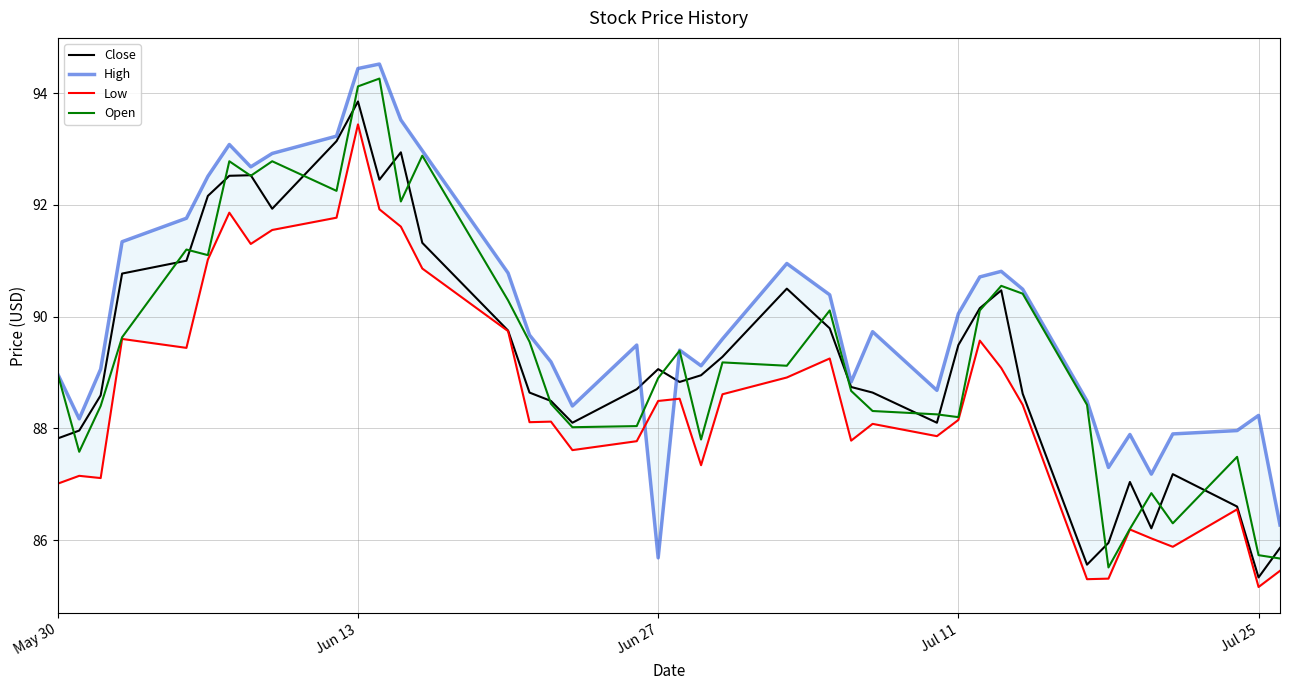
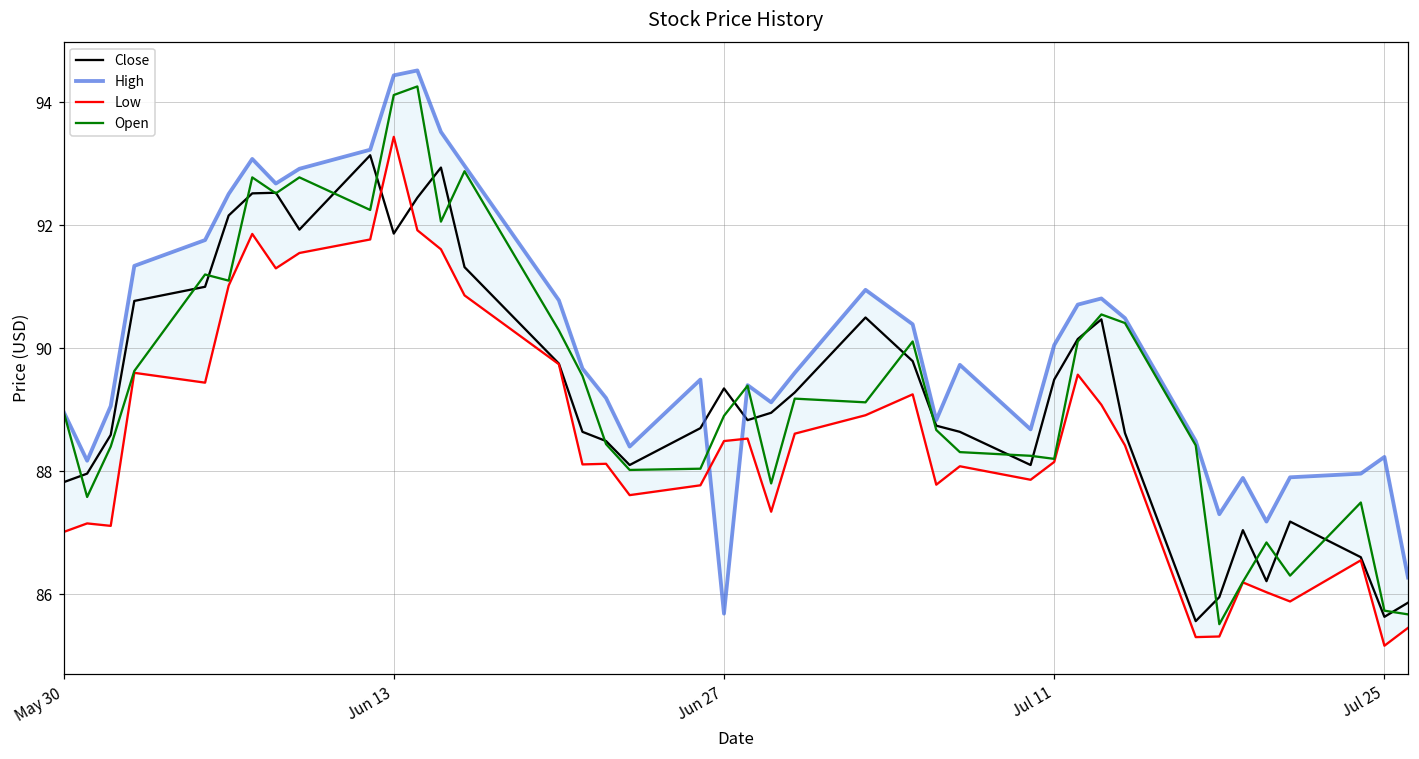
  {
    "Close": {
      "May 30": 87.8,
-     "Jun 13": 93.8,
-     "Jun 27": 89.1,
+     "Jun 13": 91.9,
+     "Jun 27": 89.3,
      "Jul 11": 89.5,
-     "Jul 25": 85.3
+     "Jul 25": 85.6
    },
    "High": {
      "Jun 27": 85.7
    },
    "Low": {
      "May 30": 87.0,
      "Jun 13": 93.4,
      "Jul 11": 88.2,
      "Jul 25": 85.2
    },
    "Open": {
      "Jun 13": 94.1,
      "Jun 27": 88.9,
      "Jul 11": 88.2,
      "Jul 25": 85.7
    }
  }
